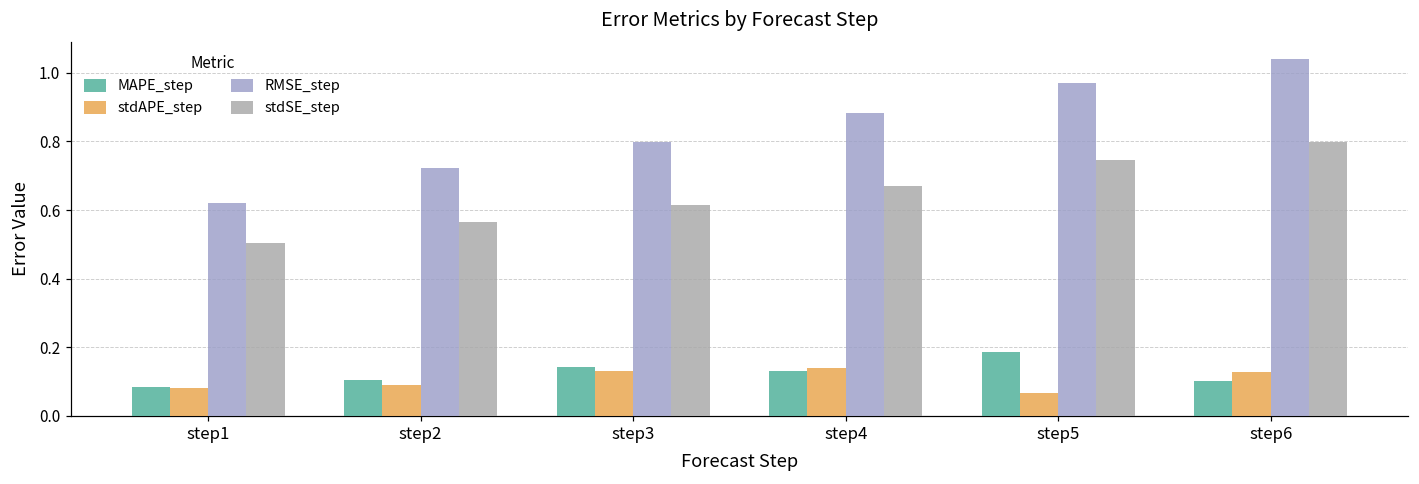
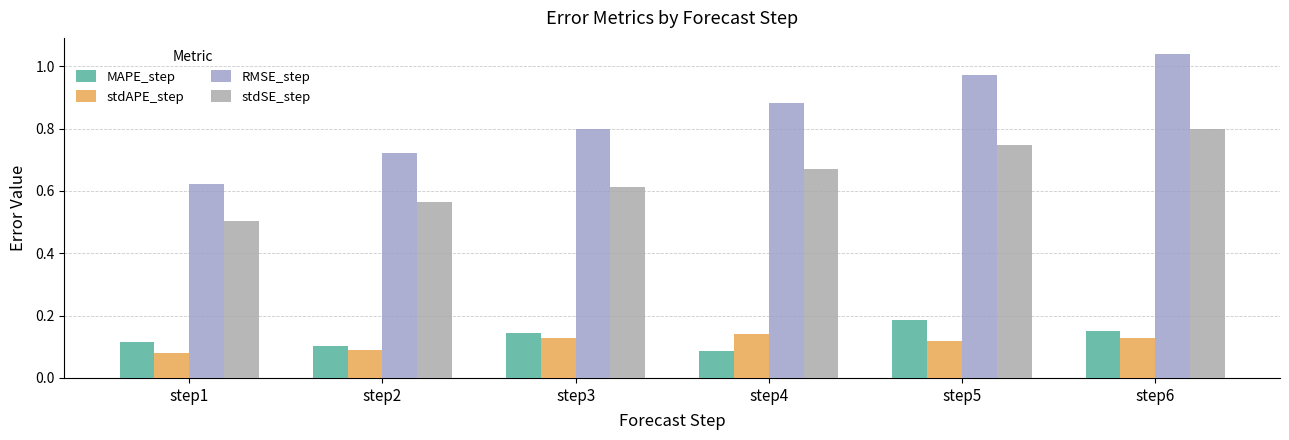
  {
    "MAPE_step": {
-     "step1": 0.08,
+     "step1": 0.11,
      "step2": 0.10,
      "step3": 0.14,
-     "step4": 0.13,
+     "step4": 0.09,
      "step5": 0.19,
-     "step6": 0.10
+     "step6": 0.15
    },
    "stdAPE_step": {
      "step1": 0.08,
      "step2": 0.09,
      "step3": 0.13,
      "step4": 0.14,
-     "step5": 0.07,
+     "step5": 0.12,
      "step6": 0.13
    }
  }
